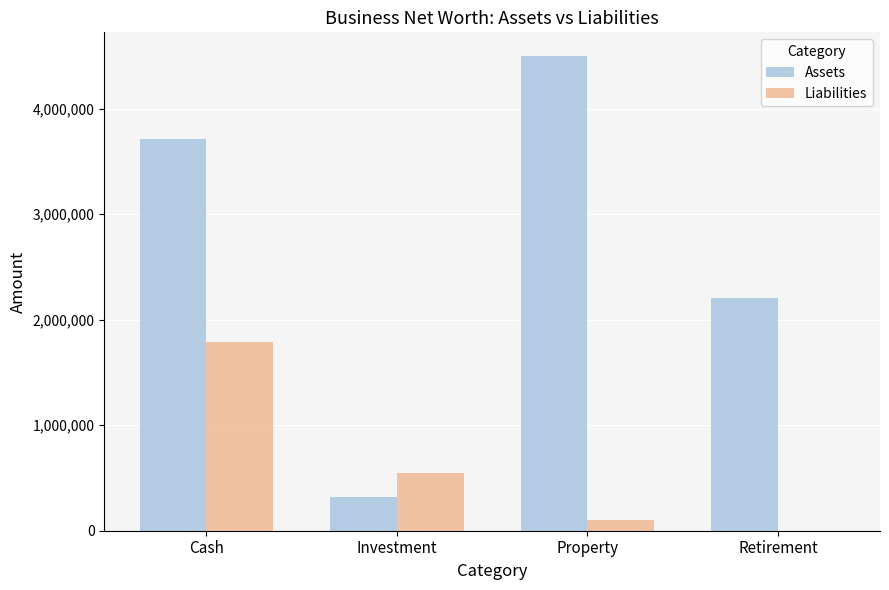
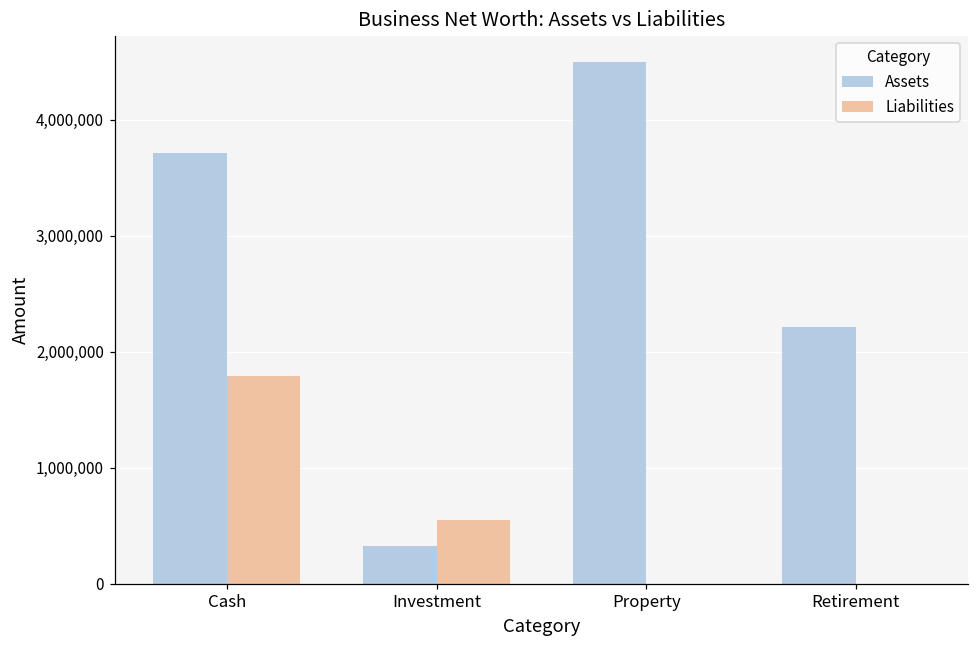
  {
    "Assets": {
      "Cash": "3,710,000",
      "Investment": "320,000",
      "Property": "4,500,000",
      "Retirement": "2,210,000"
    },
    "Liabilities": {
      "Cash": "1,790,000",
      "Investment": "550,000",
-     "Property": "110,000",
+     "Property": "0",
      "Retirement": "0"
    }
  }
